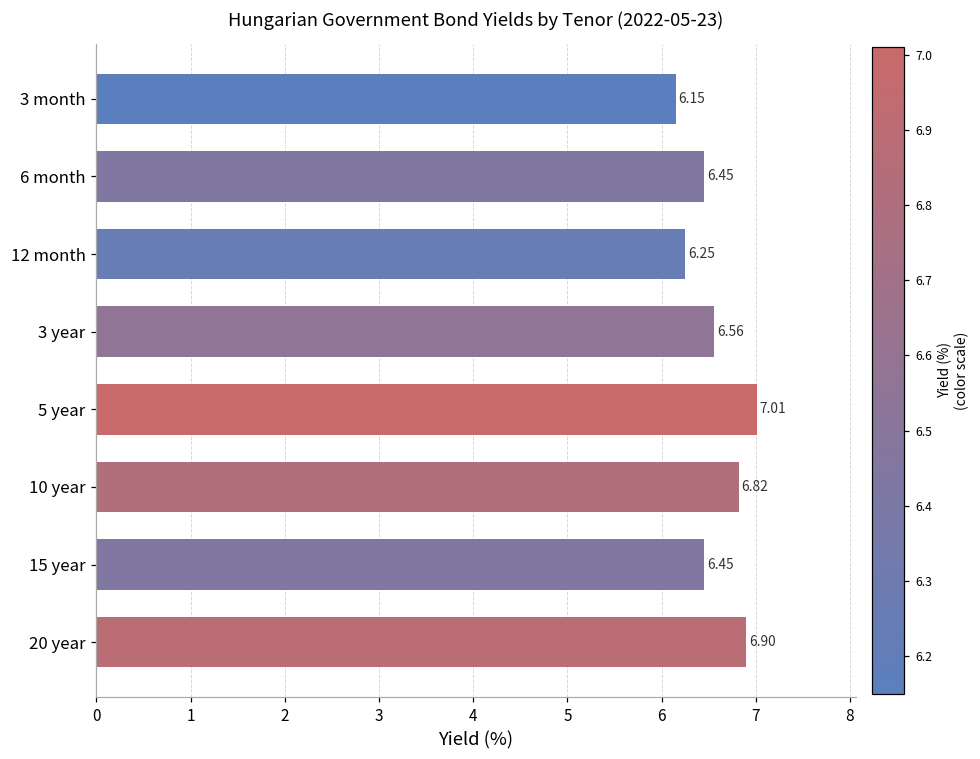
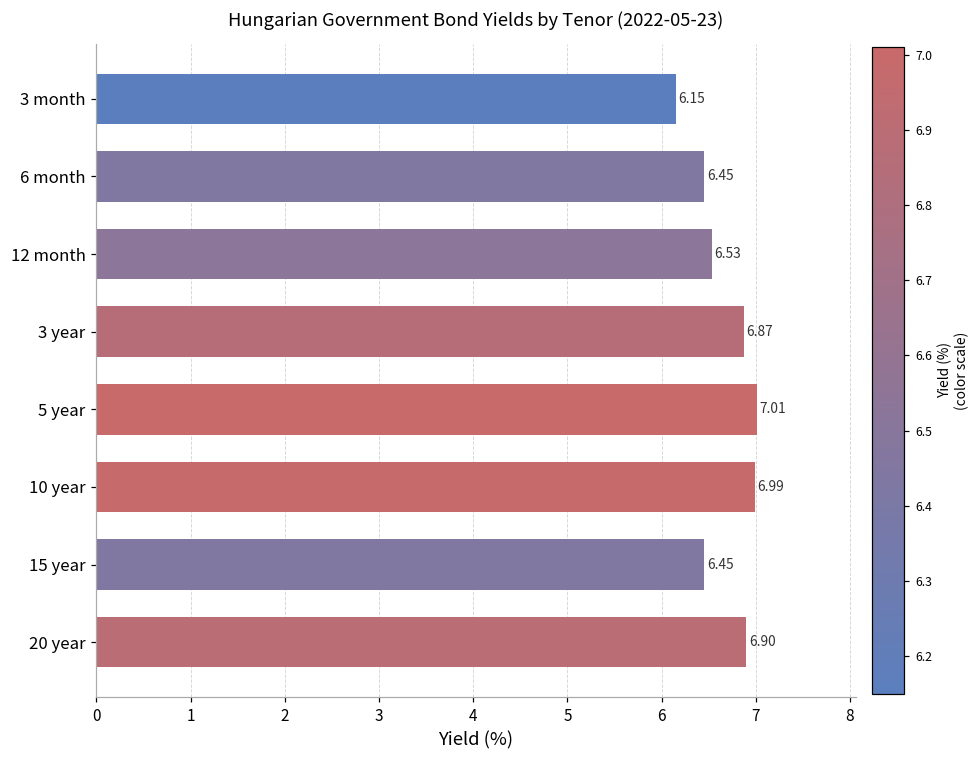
  {
    "3 month": 6.15,
    "6 month": 6.45,
-   "12 month": 6.25,
-   "3 year": 6.56,
+   "12 month": 6.53,
+   "3 year": 6.87,
    "5 year": 7.01,
-   "10 year": 6.82,
+   "10 year": 6.99,
    "15 year": 6.45,
    "20 year": 6.90
  }
